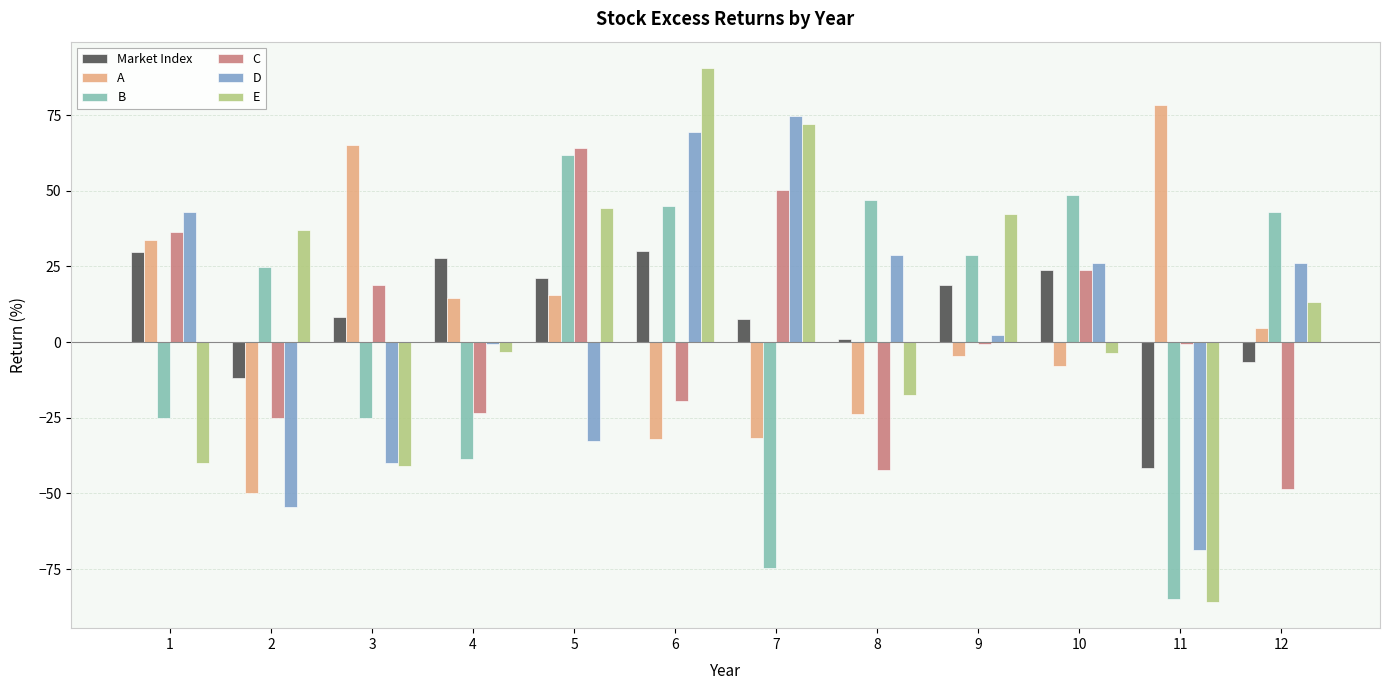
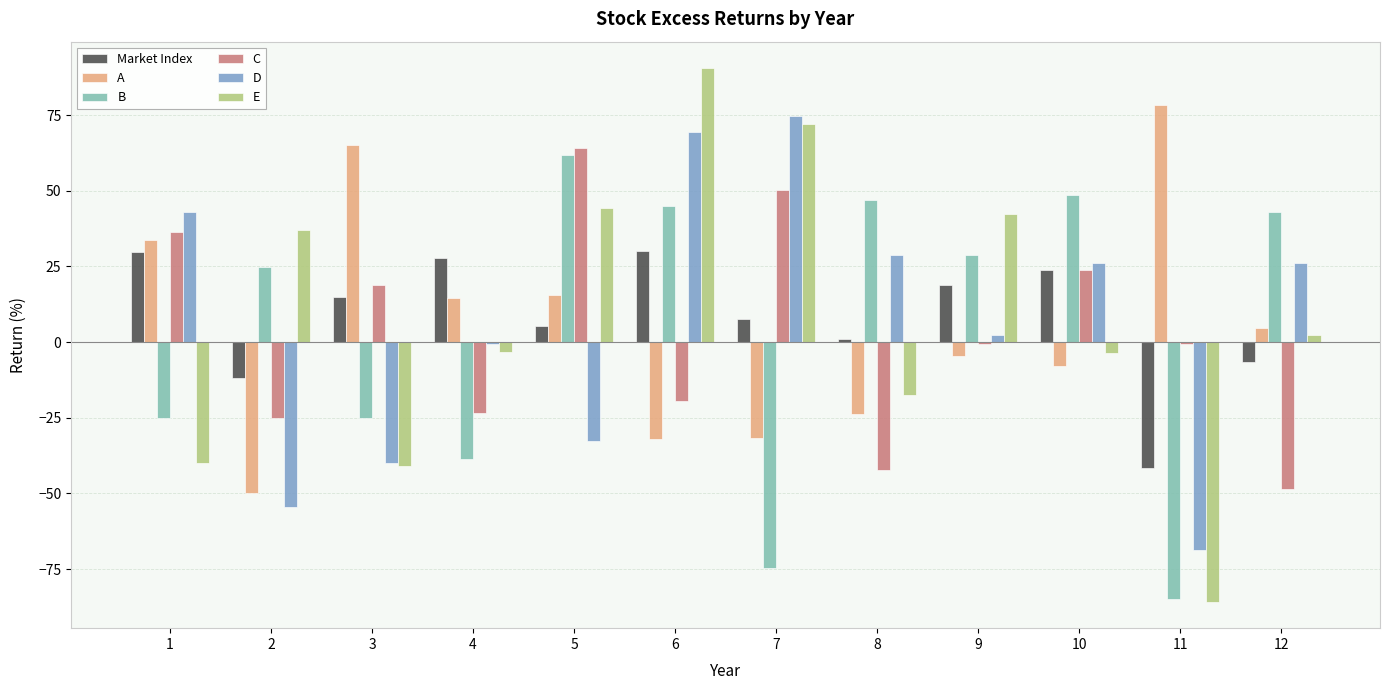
  {
    "Market Index": {
      "1": 30,
      "2": -12,
-     "3": 8,
+     "3": 15,
      "4": 28,
-     "5": 21,
+     "5": 5,
      "6": 30,
      "7": 8,
      "8": 1,
      "9": 19,
      "10": 24,
      "11": -42,
      "12": -7
    },
    "E": {
      "1": -40,
      "2": 37,
      "3": -41,
      "4": -3,
      "5": 44,
      "6": 90,
      "7": 72,
      "8": -18,
      "9": 42,
      "10": -4,
      "11": -86,
-     "12": 13
+     "12": 2
    }
  }
